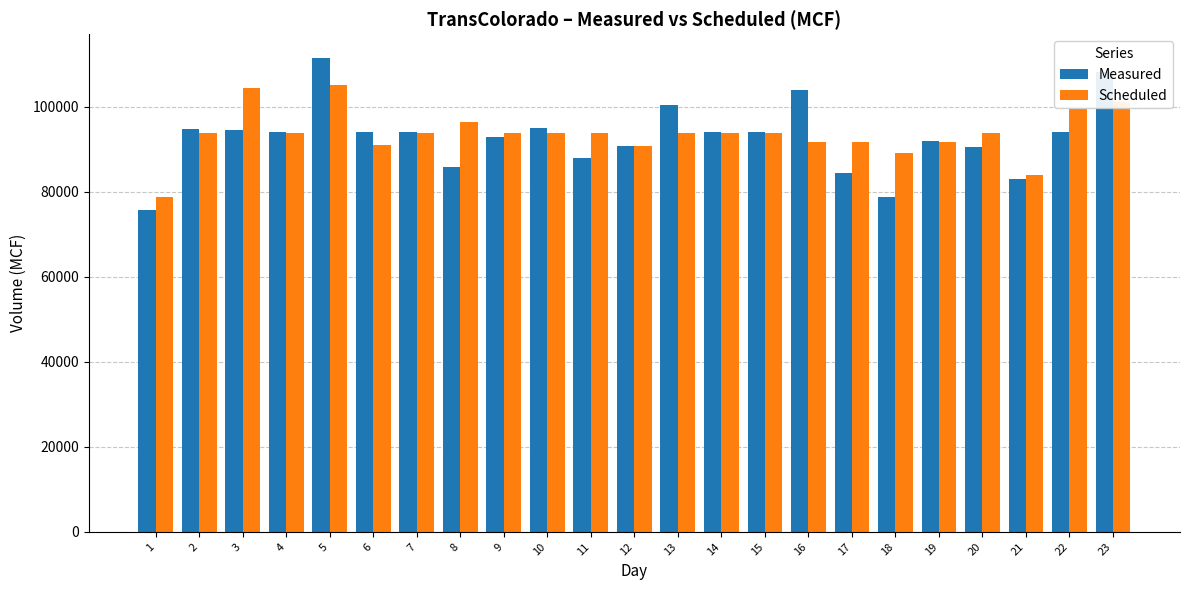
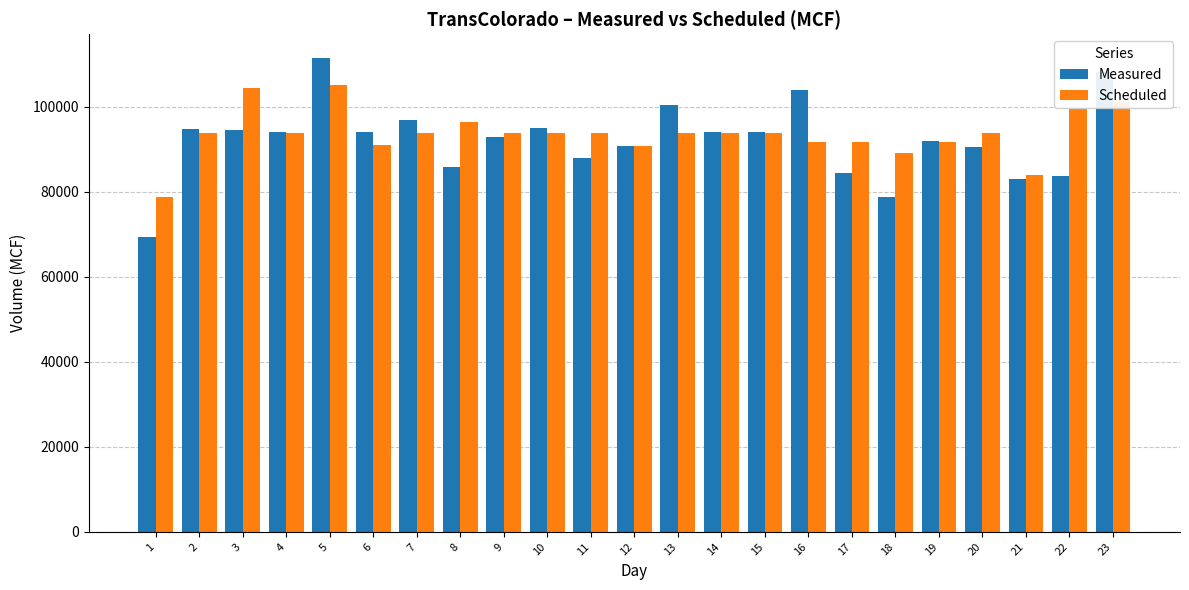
  {
    "Measured": {
-     "1": 76000,
+     "1": 69000,
      "2": 95000,
      "3": 94000,
      "4": 94000,
      "5": 111000,
      "6": 94000,
-     "7": 94000,
+     "7": 97000,
      "8": 86000,
      "9": 93000,
      "10": 95000,
      "11": 88000,
      "12": 91000,
      "13": 100000,
      "14": 94000,
      "15": 94000,
      "16": 104000,
      "17": 84000,
      "18": 79000,
      "19": 92000,
      "20": 90000,
      "21": 83000,
-     "22": 94000
+     "22": 84000
    },
    "Scheduled": {
      "1": 79000,
      "2": 94000,
      "3": 104000,
      "4": 94000,
      "5": 105000,
      "6": 91000,
      "7": 94000,
      "8": 96000,
      "9": 94000,
      "10": 94000,
      "11": 94000,
      "12": 91000,
      "13": 94000,
      "14": 94000,
      "15": 94000,
      "16": 92000,
      "17": 92000,
      "18": 89000,
      "19": 92000,
      "20": 94000,
      "21": 84000,
      "22": 99000
    }
  }
